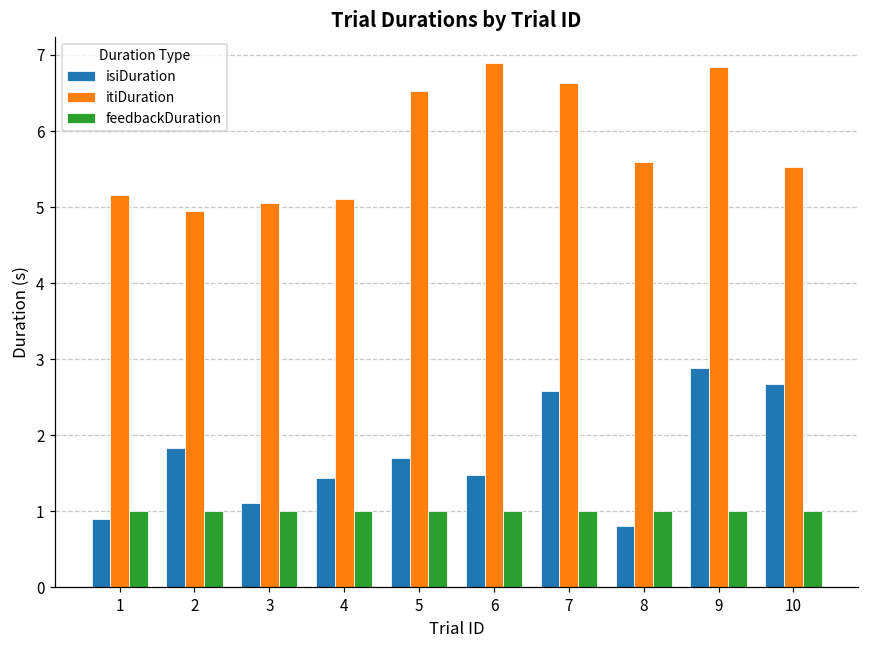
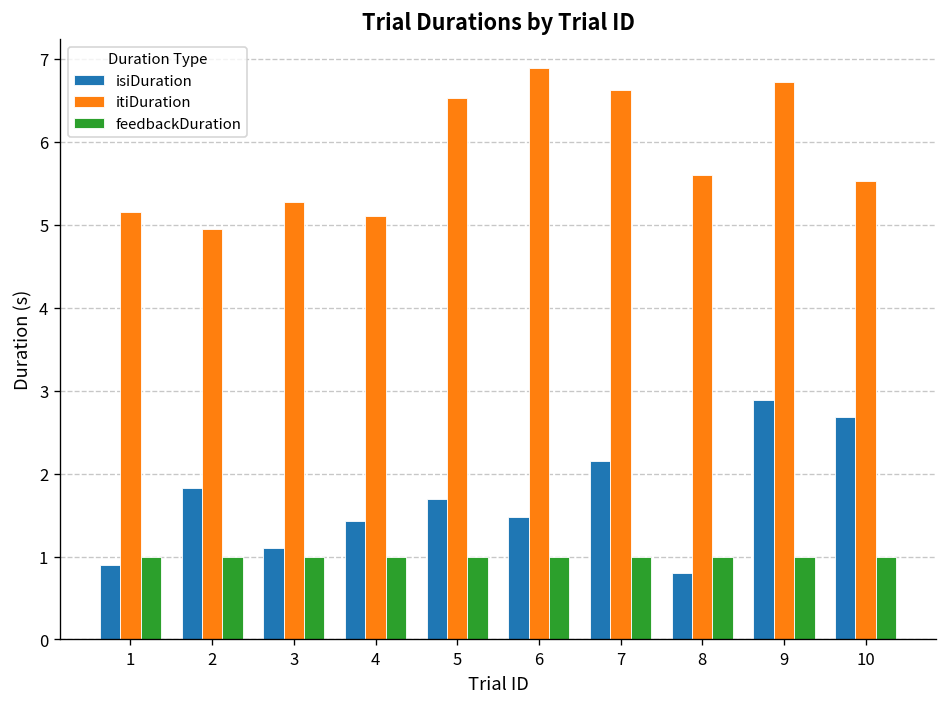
  {
    "isiDuration": {
      "1": 0.9,
      "2": 1.8,
      "3": 1.1,
      "4": 1.4,
      "5": 1.7,
      "6": 1.5,
-     "7": 2.6,
+     "7": 2.2,
      "8": 0.8,
      "9": 2.9,
      "10": 2.7
    },
    "itiDuration": {
      "1": 5.2,
      "2": 4.9,
-     "3": 5.1,
+     "3": 5.3,
      "4": 5.1,
      "5": 6.5,
      "6": 6.9,
      "7": 6.6,
      "8": 5.6,
-     "9": 6.8,
+     "9": 6.7,
      "10": 5.5
    },
    "feedbackDuration": {
      "1": 1.0,
      "2": 1.0,
      "3": 1.0,
      "4": 1.0,
      "5": 1.0,
      "6": 1.0,
      "7": 1.0,
      "8": 1.0,
      "9": 1.0,
      "10": 1.0
    }
  }
